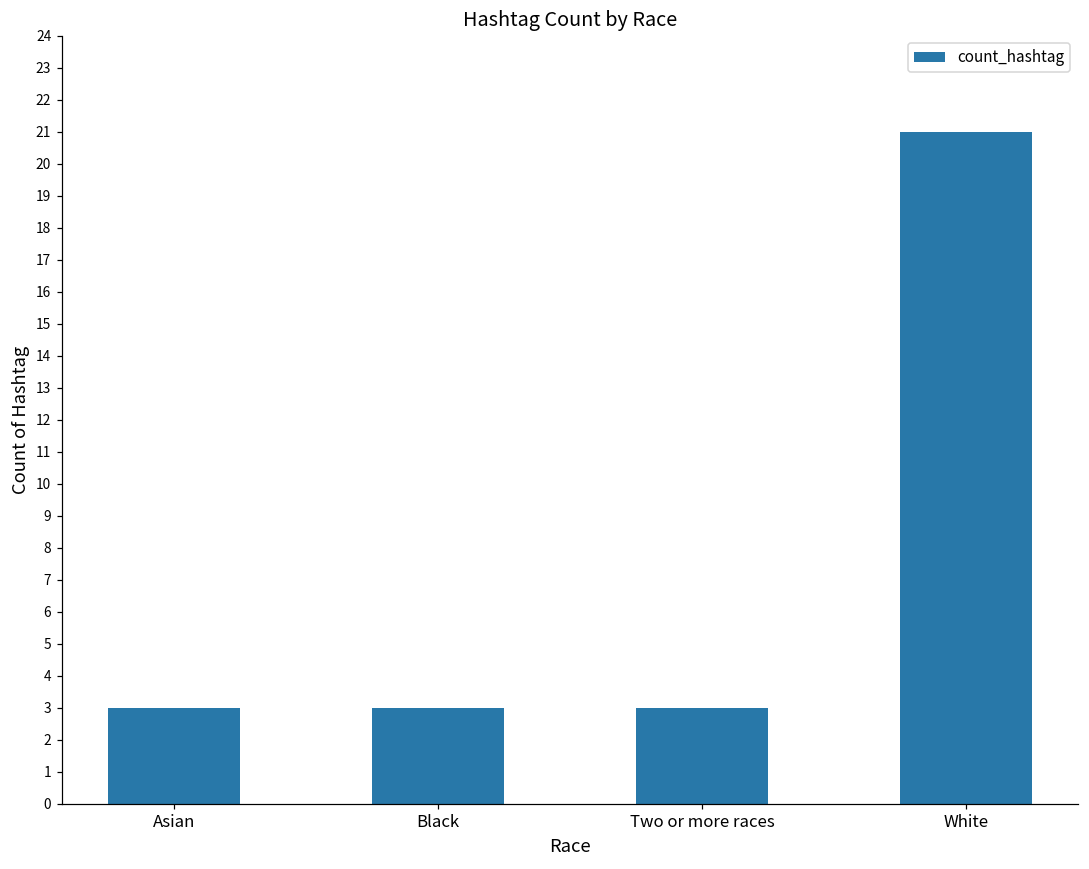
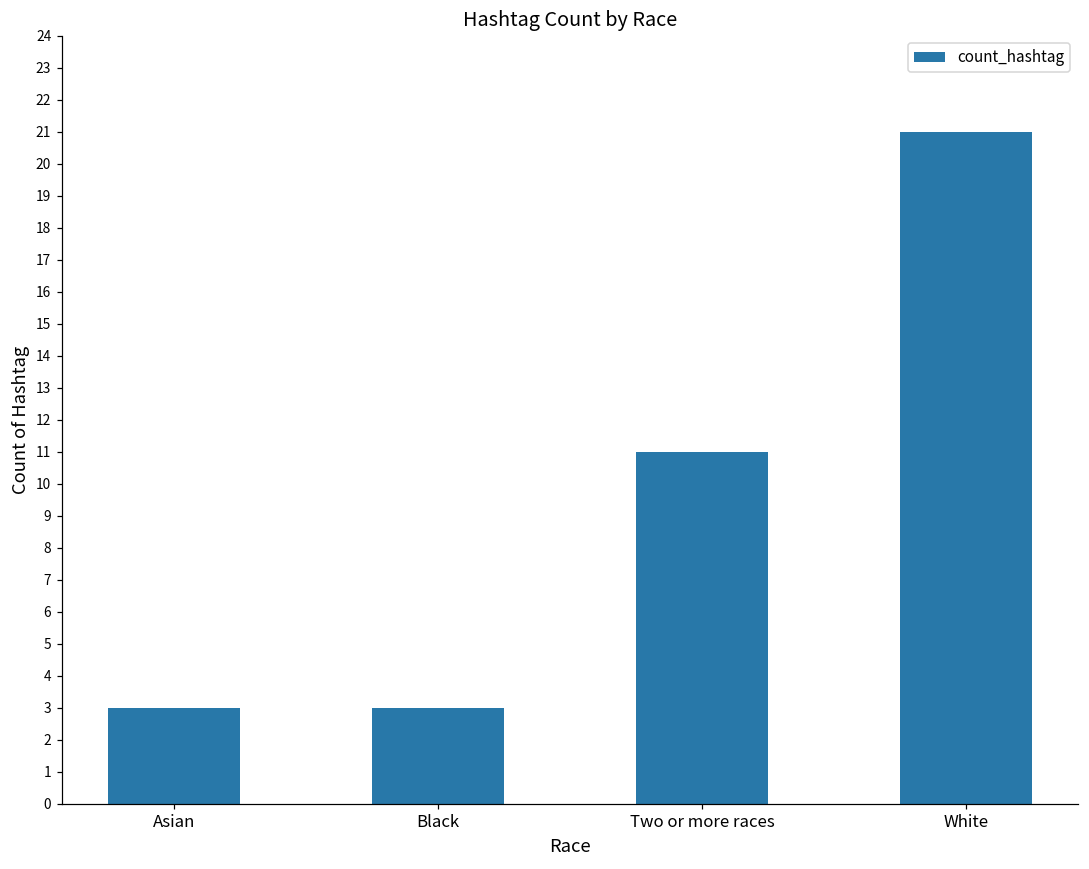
  {
    "Asian": 3,
    "Black": 3,
-   "Two or more races": 3,
+   "Two or more races": 11,
    "White": 21
  }
